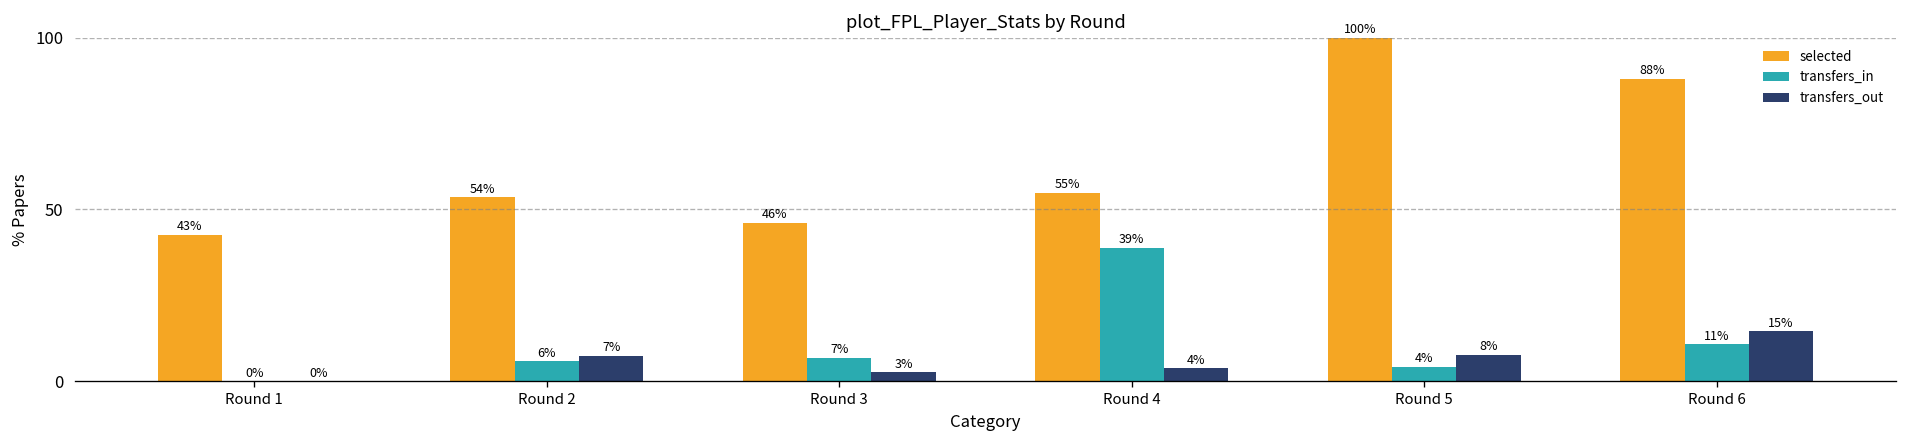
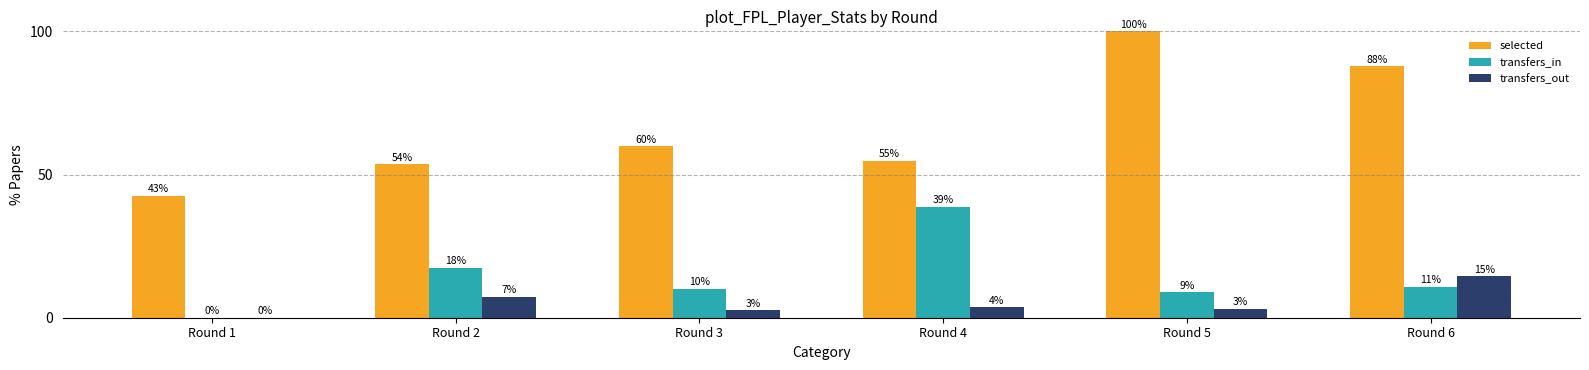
  {
    "selected": {
      "Round 1": "43%",
      "Round 2": "54%",
-     "Round 3": "46%",
+     "Round 3": "60%",
      "Round 4": "55%",
      "Round 5": "100%",
      "Round 6": "88%"
    },
    "transfers_in": {
      "Round 1": "0%",
-     "Round 2": "6%",
-     "Round 3": "7%",
+     "Round 2": "18%",
+     "Round 3": "10%",
      "Round 4": "39%",
-     "Round 5": "4%",
+     "Round 5": "9%",
      "Round 6": "11%"
    },
    "transfers_out": {
      "Round 1": "0%",
      "Round 2": "7%",
      "Round 3": "3%",
      "Round 4": "4%",
-     "Round 5": "8%",
+     "Round 5": "3%",
      "Round 6": "15%"
    }
  }
